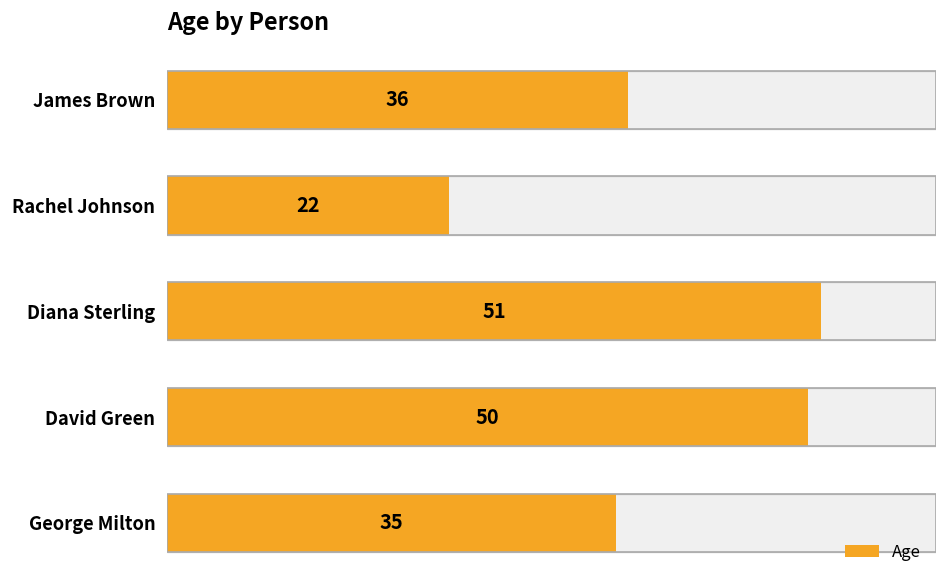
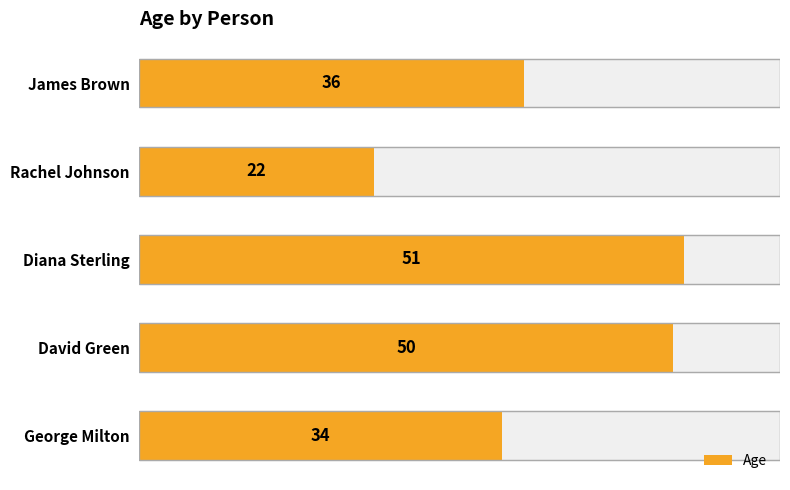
  {
    "Age": {
-     "George Milton": 35
+     "George Milton": 34
    }
  }
